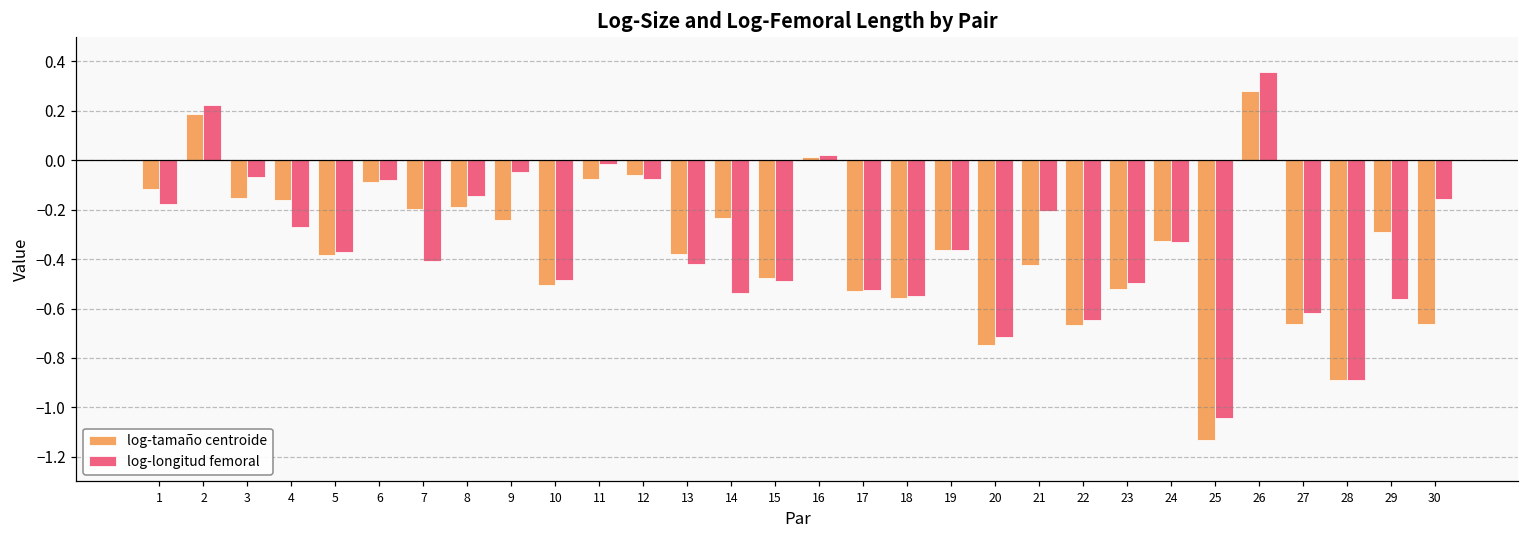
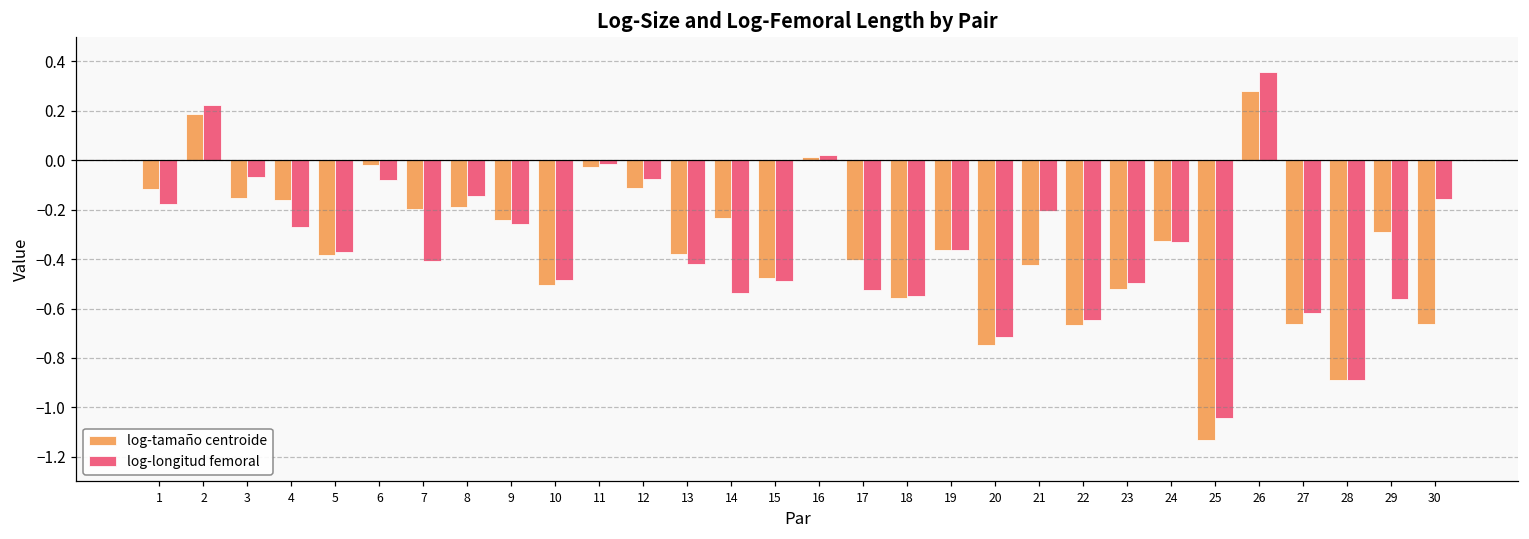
  {
    "log-tamaño centroide": {
      "1": -0.12,
      "2": 0.19,
      "3": -0.15,
      "4": -0.16,
      "5": -0.38,
-     "6": -0.09,
+     "6": -0.02,
      "7": -0.20,
      "8": -0.19,
      "9": -0.24,
      "10": -0.51,
-     "11": -0.07,
-     "12": -0.06,
+     "11": -0.03,
+     "12": -0.11,
      "13": -0.38,
      "14": -0.23,
      "15": -0.48,
      "16": 0.01,
-     "17": -0.53,
+     "17": -0.40,
      "18": -0.56,
      "19": -0.36,
      "20": -0.75,
      "21": -0.42,
      "22": -0.67,
      "23": -0.52,
      "24": -0.33,
      "25": -1.13,
      "26": 0.28,
      "27": -0.66,
      "28": -0.89,
      "29": -0.29,
      "30": -0.66
    },
    "log-longitud femoral": {
      "1": -0.18,
      "2": 0.22,
      "3": -0.07,
      "4": -0.27,
      "5": -0.37,
      "6": -0.08,
      "7": -0.41,
      "8": -0.15,
-     "9": -0.05,
+     "9": -0.26,
      "10": -0.49,
      "11": -0.01,
      "12": -0.08,
      "13": -0.42,
      "14": -0.54,
      "15": -0.49,
      "16": 0.02,
      "17": -0.53,
      "18": -0.55,
      "19": -0.36,
      "20": -0.72,
      "21": -0.20,
      "22": -0.65,
      "23": -0.50,
      "24": -0.33,
      "25": -1.04,
      "26": 0.36,
      "27": -0.62,
      "28": -0.89,
      "29": -0.56,
      "30": -0.16
    }
  }
